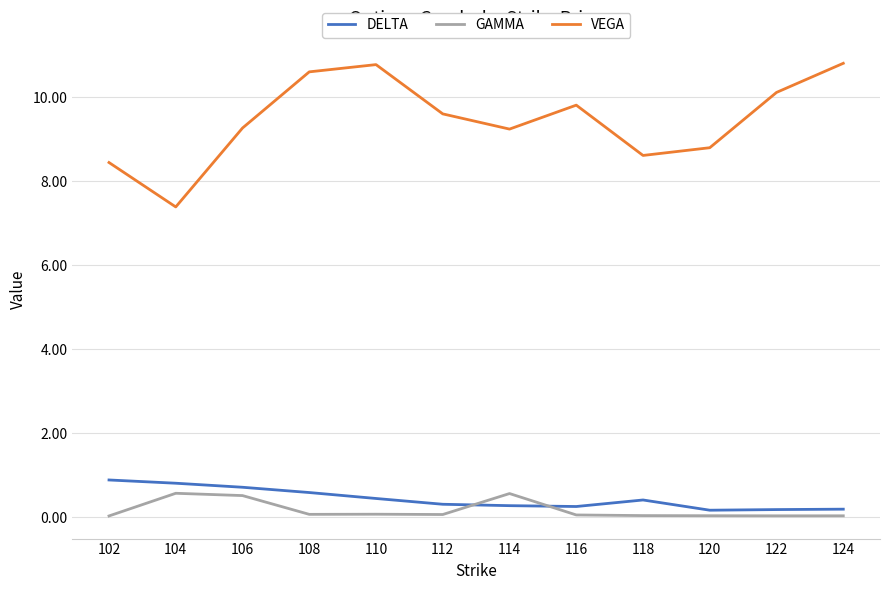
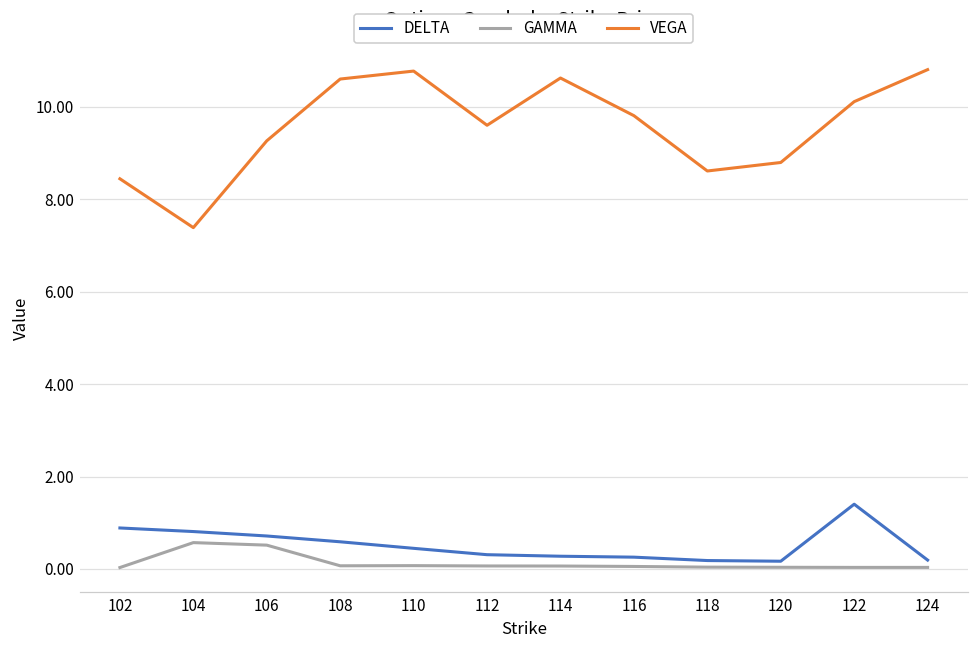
  {
    "DELTA": {
      "102": 0.9,
      "104": 0.8,
      "106": 0.7,
      "108": 0.6,
      "110": 0.4,
      "112": 0.3,
      "114": 0.3,
      "116": 0.3,
-     "118": 0.4,
+     "118": 0.2,
      "120": 0.2,
-     "122": 0.2,
+     "122": 1.4,
      "124": 0.2
    },
    "GAMMA": {
      "102": 0.0,
      "104": 0.6,
      "106": 0.5,
      "108": 0.1,
      "110": 0.1,
      "112": 0.1,
-     "114": 0.6,
+     "114": 0.1,
      "116": 0.1,
      "118": 0.0,
      "120": 0.0,
      "122": 0.0,
      "124": 0.0
    },
    "VEGA": {
      "102": 8.4,
      "104": 7.4,
      "106": 9.3,
      "108": 10.6,
      "110": 10.8,
      "112": 9.6,
-     "114": 9.2,
+     "114": 10.6,
      "116": 9.8,
      "118": 8.6,
      "120": 8.8,
      "122": 10.1,
      "124": 10.8
    }
  }
